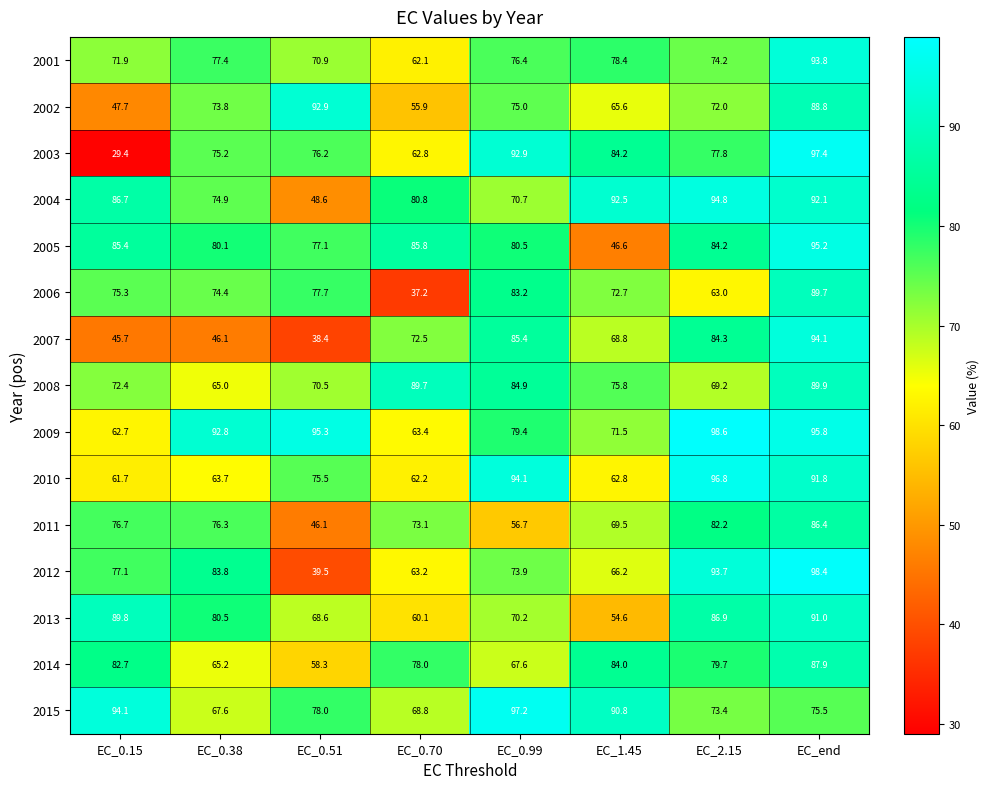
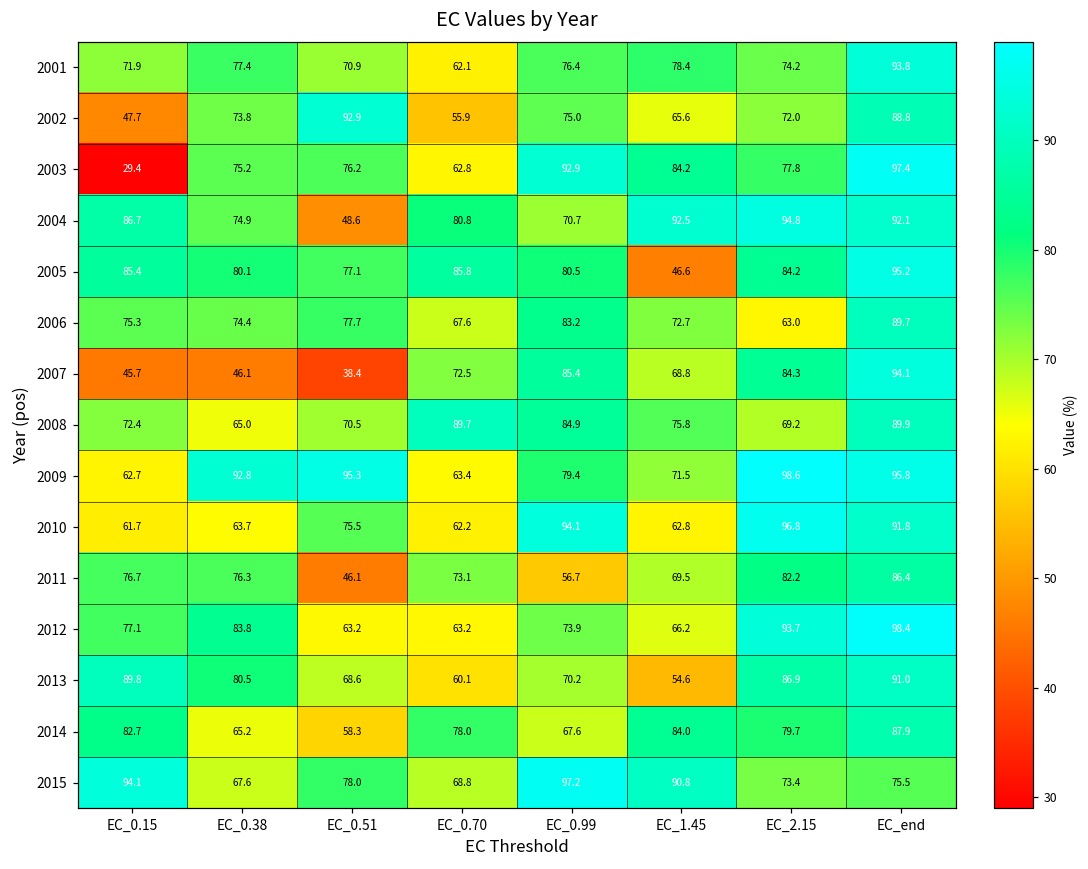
  {
    "2001": {
      "EC_0.15": 71.9,
      "EC_0.38": 77.4,
      "EC_0.51": 70.9,
      "EC_0.70": 62.1,
      "EC_0.99": 76.4,
      "EC_1.45": 78.4,
      "EC_2.15": 74.2,
      "EC_end": 93.8
    },
    "2002": {
      "EC_0.15": 47.7,
      "EC_0.38": 73.8,
      "EC_0.51": 92.9,
      "EC_0.70": 55.9,
      "EC_0.99": 75.0,
      "EC_1.45": 65.6,
      "EC_2.15": 72.0,
      "EC_end": 88.8
    },
    "2003": {
      "EC_0.15": 29.4,
      "EC_0.38": 75.2,
      "EC_0.51": 76.2,
      "EC_0.70": 62.8,
      "EC_0.99": 92.9,
      "EC_1.45": 84.2,
      "EC_2.15": 77.8,
      "EC_end": 97.4
    },
    "2004": {
      "EC_0.15": 86.7,
      "EC_0.38": 74.9,
      "EC_0.51": 48.6,
      "EC_0.70": 80.8,
      "EC_0.99": 70.7,
      "EC_1.45": 92.5,
      "EC_2.15": 94.8,
      "EC_end": 92.1
    },
    "2005": {
      "EC_0.15": 85.4,
      "EC_0.38": 80.1,
      "EC_0.51": 77.1,
      "EC_0.70": 85.8,
      "EC_0.99": 80.5,
      "EC_1.45": 46.6,
      "EC_2.15": 84.2,
      "EC_end": 95.2
    },
    "2006": {
      "EC_0.15": 75.3,
      "EC_0.38": 74.4,
      "EC_0.51": 77.7,
-     "EC_0.70": 37.2,
+     "EC_0.70": 67.6,
      "EC_0.99": 83.2,
      "EC_1.45": 72.7,
      "EC_2.15": 63.0,
      "EC_end": 89.7
    },
    "2007": {
      "EC_0.15": 45.7,
      "EC_0.38": 46.1,
      "EC_0.51": 38.4,
      "EC_0.70": 72.5,
      "EC_0.99": 85.4,
      "EC_1.45": 68.8,
      "EC_2.15": 84.3,
      "EC_end": 94.1
    },
    "2008": {
      "EC_0.15": 72.4,
      "EC_0.38": 65.0,
      "EC_0.51": 70.5,
      "EC_0.70": 89.7,
      "EC_0.99": 84.9,
      "EC_1.45": 75.8,
      "EC_2.15": 69.2,
      "EC_end": 89.9
    },
    "2009": {
      "EC_0.15": 62.7,
      "EC_0.38": 92.8,
      "EC_0.51": 95.3,
      "EC_0.70": 63.4,
      "EC_0.99": 79.4,
      "EC_1.45": 71.5,
      "EC_2.15": 98.6,
      "EC_end": 95.8
    },
    "2010": {
      "EC_0.15": 61.7,
      "EC_0.38": 63.7,
      "EC_0.51": 75.5,
      "EC_0.70": 62.2,
      "EC_0.99": 94.1,
      "EC_1.45": 62.8,
      "EC_2.15": 96.8,
      "EC_end": 91.8
    },
    "2011": {
      "EC_0.15": 76.7,
      "EC_0.38": 76.3,
      "EC_0.51": 46.1,
      "EC_0.70": 73.1,
      "EC_0.99": 56.7,
      "EC_1.45": 69.5,
      "EC_2.15": 82.2,
      "EC_end": 86.4
    },
    "2012": {
      "EC_0.15": 77.1,
      "EC_0.38": 83.8,
-     "EC_0.51": 39.5,
+     "EC_0.51": 63.2,
      "EC_0.70": 63.2,
      "EC_0.99": 73.9,
      "EC_1.45": 66.2,
      "EC_2.15": 93.7,
      "EC_end": 98.4
    },
    "2013": {
      "EC_0.15": 89.8,
      "EC_0.38": 80.5,
      "EC_0.51": 68.6,
      "EC_0.70": 60.1,
      "EC_0.99": 70.2,
      "EC_1.45": 54.6,
      "EC_2.15": 86.9,
      "EC_end": 91.0
    },
    "2014": {
      "EC_0.15": 82.7,
      "EC_0.38": 65.2,
      "EC_0.51": 58.3,
      "EC_0.70": 78.0,
      "EC_0.99": 67.6,
      "EC_1.45": 84.0,
      "EC_2.15": 79.7,
      "EC_end": 87.9
    },
    "2015": {
      "EC_0.15": 94.1,
      "EC_0.38": 67.6,
      "EC_0.51": 78.0,
      "EC_0.70": 68.8,
      "EC_0.99": 97.2,
      "EC_1.45": 90.8,
      "EC_2.15": 73.4,
      "EC_end": 75.5
    }
  }
